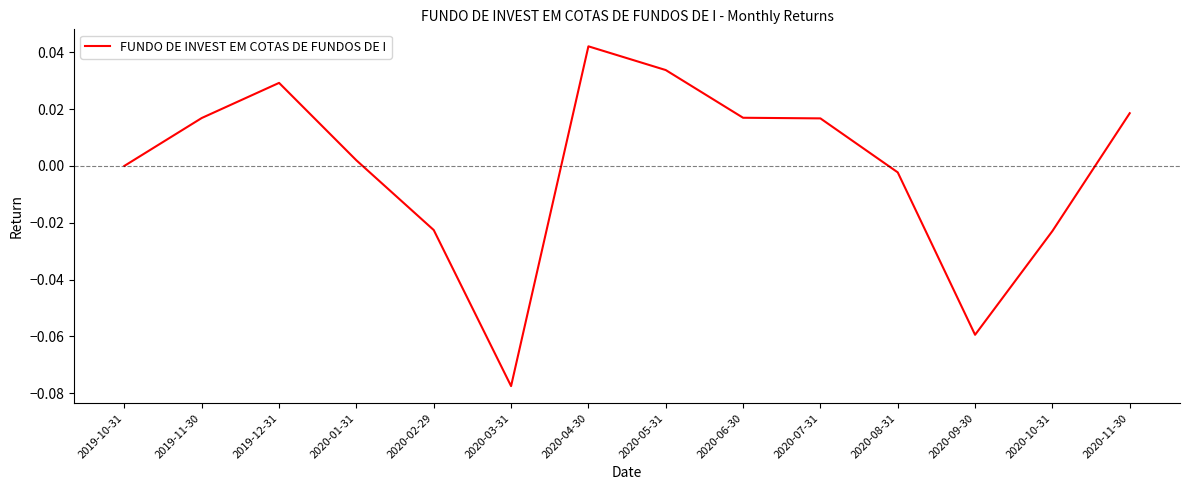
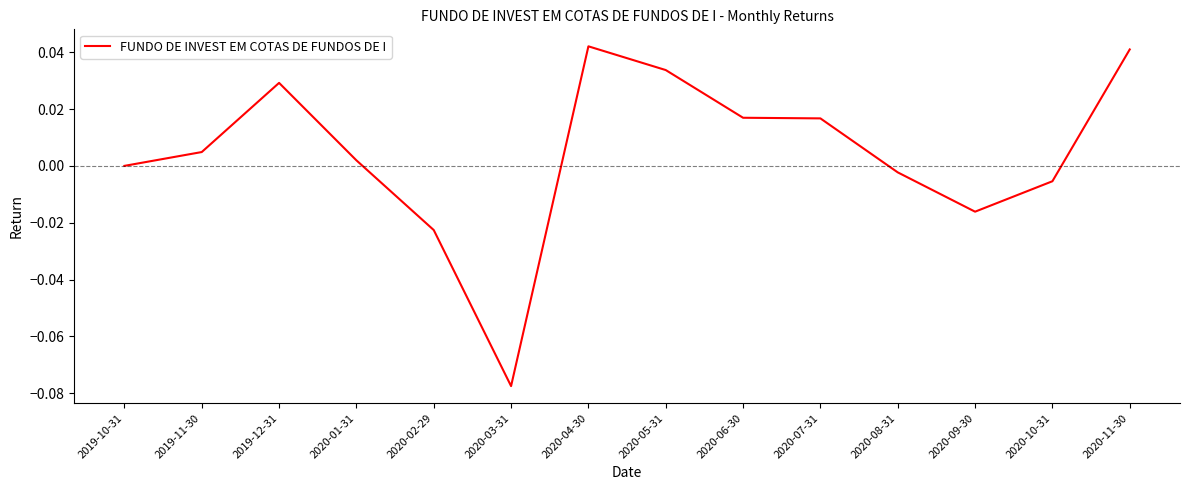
  {
    "2019-10-31": 0.000,
-   "2019-11-30": 0.017,
+   "2019-11-30": 0.005,
    "2019-12-31": 0.029,
    "2020-01-31": 0.002,
    "2020-02-29": -0.023,
    "2020-03-31": -0.077,
    "2020-04-30": 0.042,
    "2020-05-31": 0.034,
    "2020-06-30": 0.017,
    "2020-07-31": 0.017,
    "2020-08-31": -0.002,
-   "2020-09-30": -0.059,
-   "2020-10-31": -0.023,
-   "2020-11-30": 0.019
+   "2020-09-30": -0.016,
+   "2020-10-31": -0.005,
+   "2020-11-30": 0.041
  }
